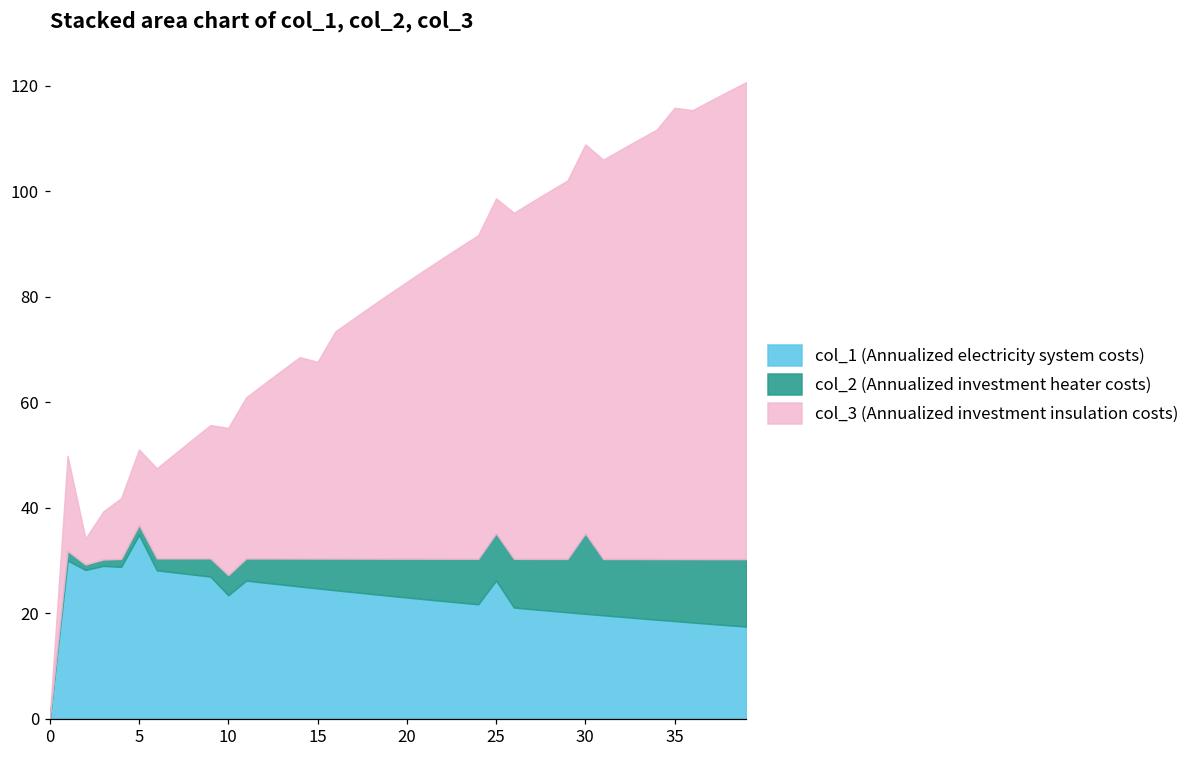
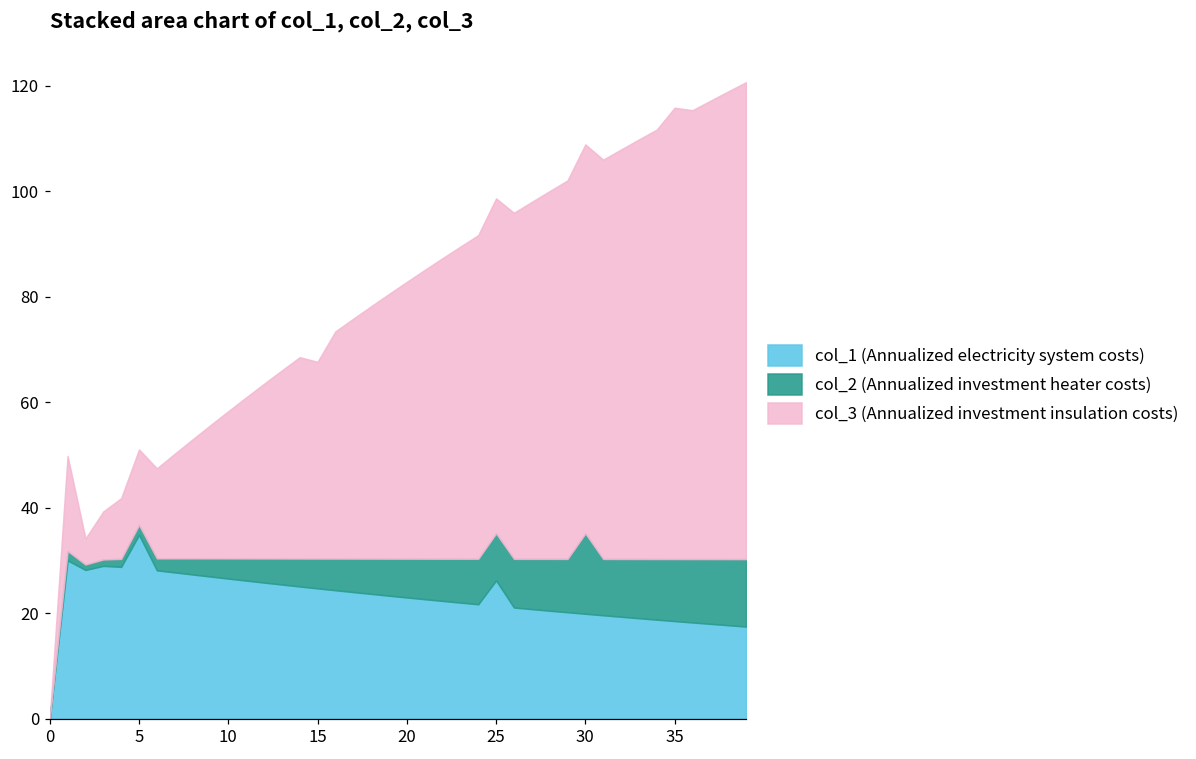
  {
    "col_1 (Annualized electricity system costs)": {
      "5": 35,
-     "10": 23,
+     "10": 27,
      "15": 25,
      "20": 23,
      "25": 26,
      "30": 20,
      "35": 18
    },
    "col_2 (Annualized investment heater costs)": {
      "5": 2,
      "10": 4,
      "15": 6,
      "20": 7,
      "25": 9,
      "30": 15,
      "35": 12
    },
    "col_3 (Annualized investment insulation costs)": {
      "5": 14,
      "10": 28,
      "15": 37,
      "20": 52,
      "25": 64,
      "30": 74,
      "35": 86
    }
  }
